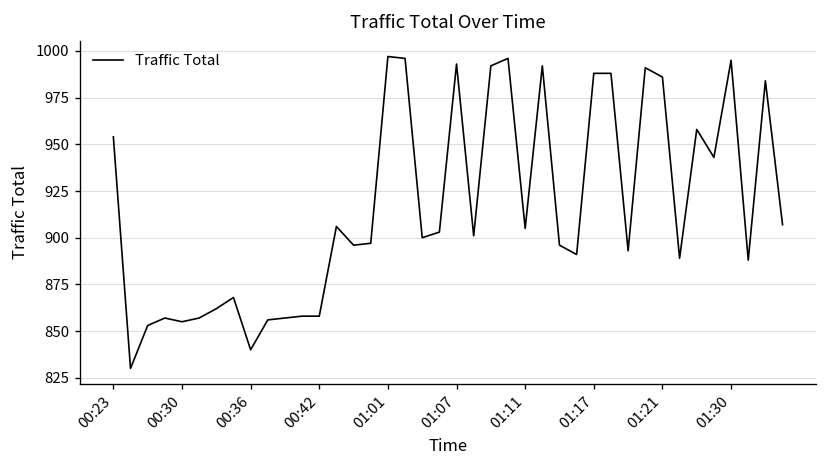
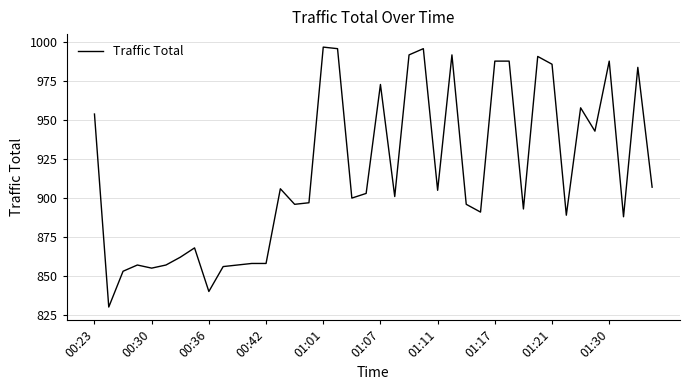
  {
    "00:23": 954,
    "00:30": 855,
    "00:36": 840,
    "00:42": 858,
    "01:01": 997,
-   "01:07": 993,
+   "01:07": 973,
    "01:11": 905,
    "01:17": 988,
    "01:21": 986,
-   "01:30": 995
+   "01:30": 988
  }
